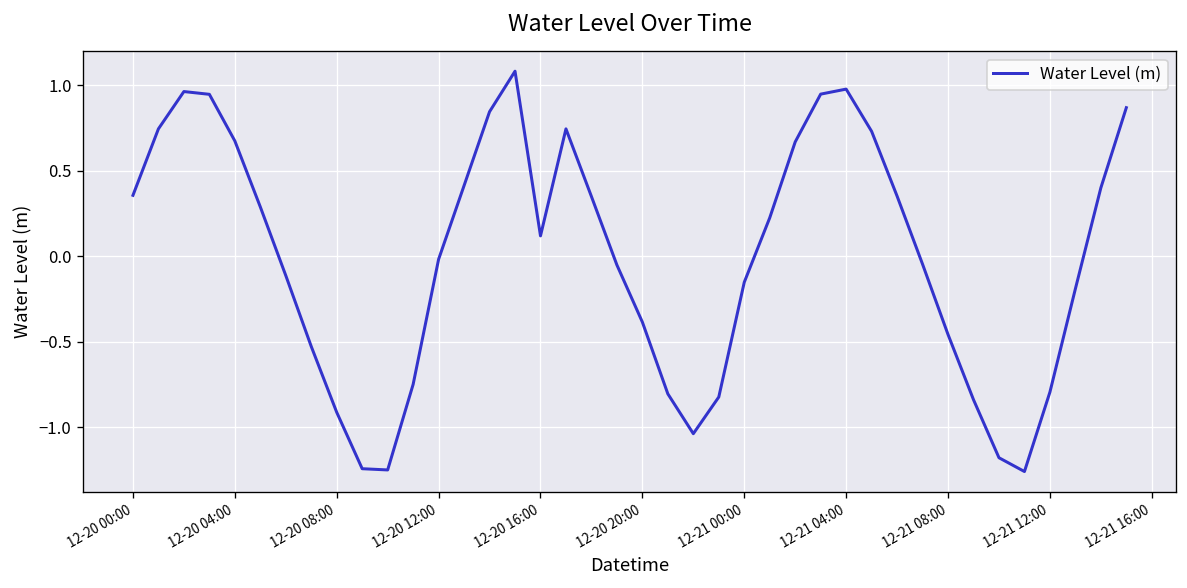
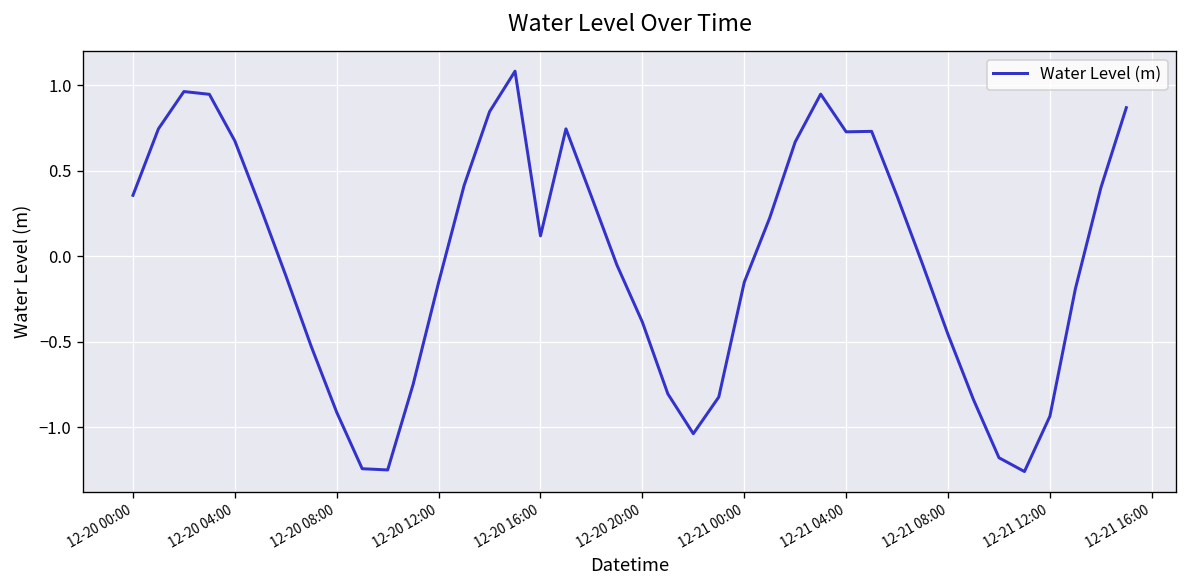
  {
    "12-20 00:00": 0.36,
    "12-20 04:00": 0.67,
    "12-20 08:00": -0.91,
-   "12-20 12:00": -0.02,
+   "12-20 12:00": -0.15,
    "12-20 16:00": 0.12,
    "12-20 20:00": -0.39,
    "12-21 00:00": -0.15,
-   "12-21 04:00": 0.98,
+   "12-21 04:00": 0.73,
    "12-21 08:00": -0.46,
-   "12-21 12:00": -0.79
+   "12-21 12:00": -0.94
  }
